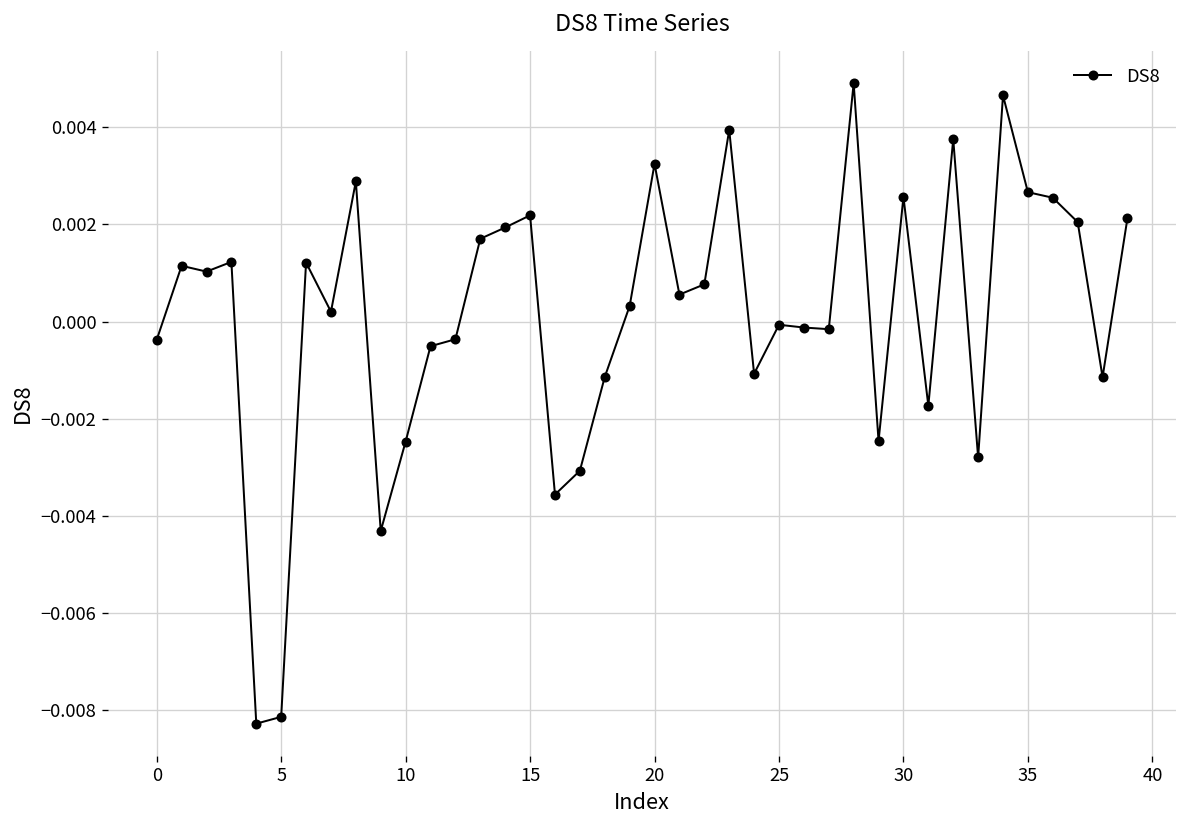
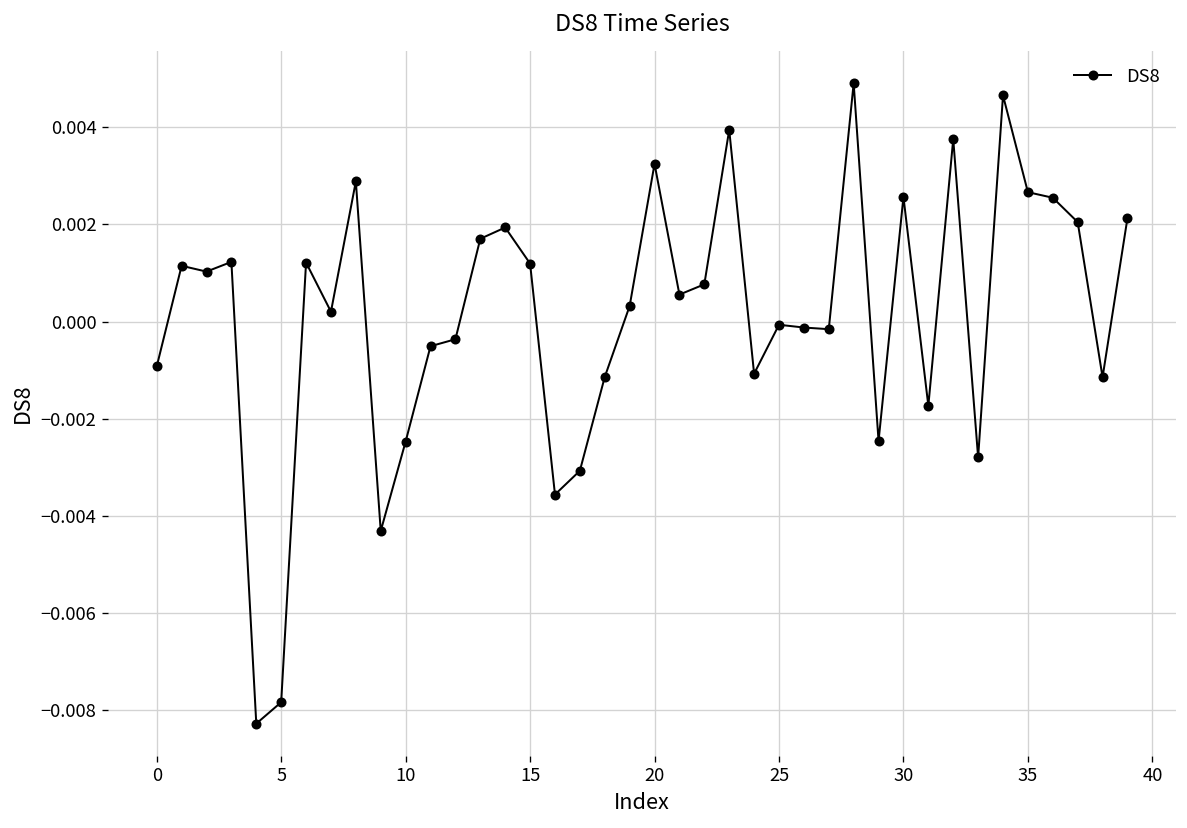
  {
-   "0": -0.0004,
-   "5": -0.0082,
+   "0": -0.0009,
+   "5": -0.0078,
    "10": -0.0025,
-   "15": 0.0022,
+   "15": 0.0012,
    "20": 0.0032,
    "25": -0.0001,
    "30": 0.0026,
    "35": 0.0027
  }
